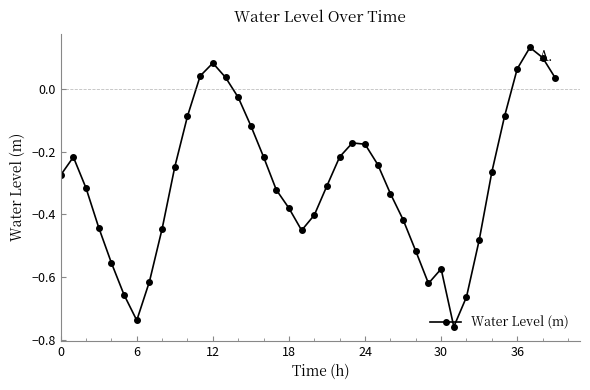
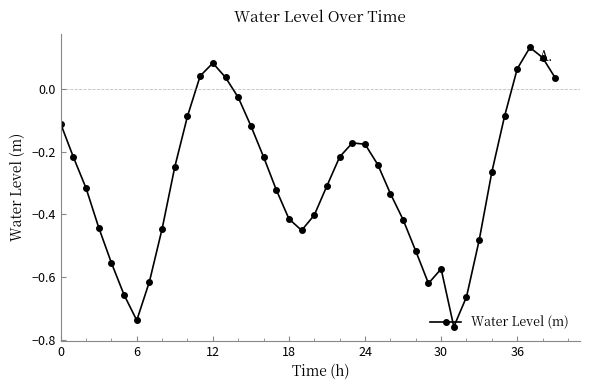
  {
-   "0": -0.27,
+   "0": -0.11,
    "6": -0.74,
    "12": 0.08,
-   "18": -0.38,
+   "18": -0.41,
    "24": -0.18,
    "30": -0.57,
    "36": 0.06
  }
